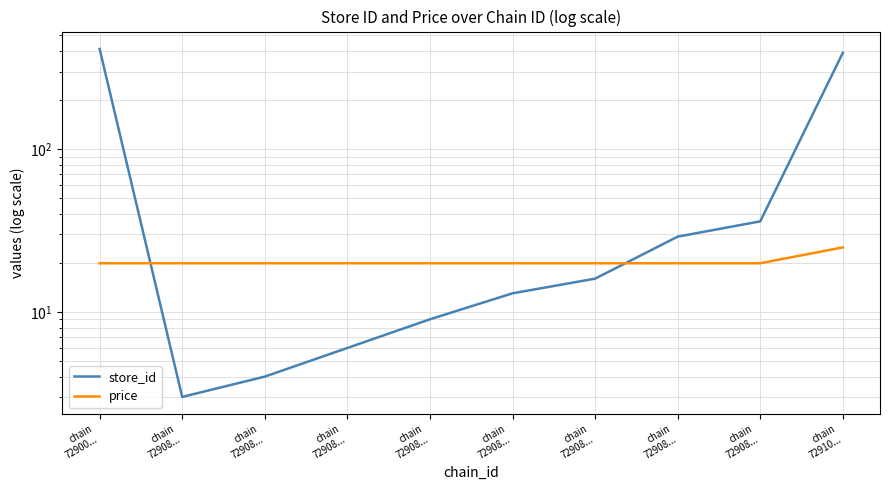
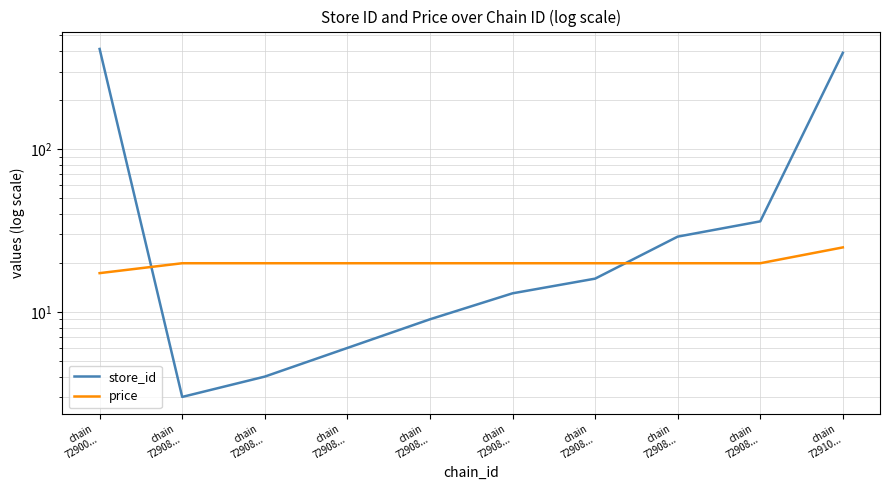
  {
    "store_id": {
      "chain 72900...": 410,
      "chain 72910...": 390
    },
    "price": {
-     "chain 72900...": 20,
+     "chain 72900...": 17,
      "chain 72910...": 25
    }
  }
